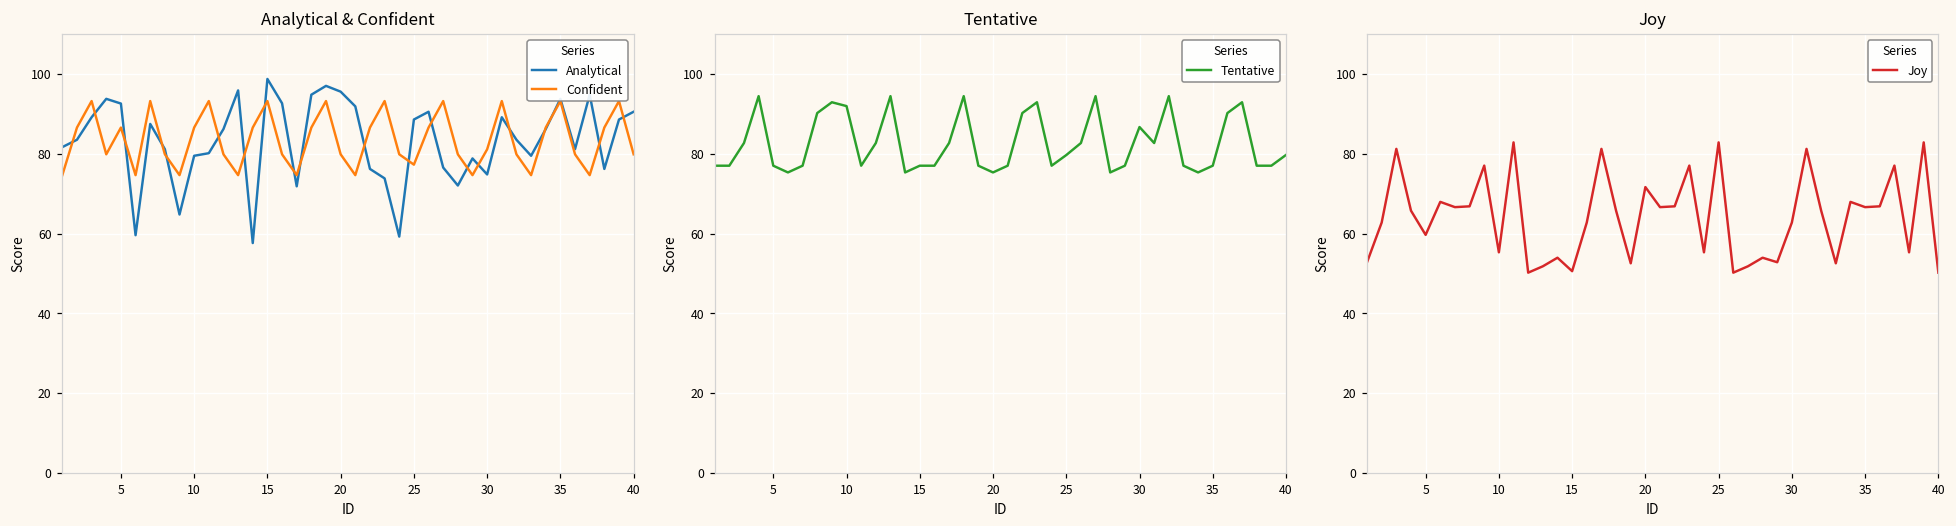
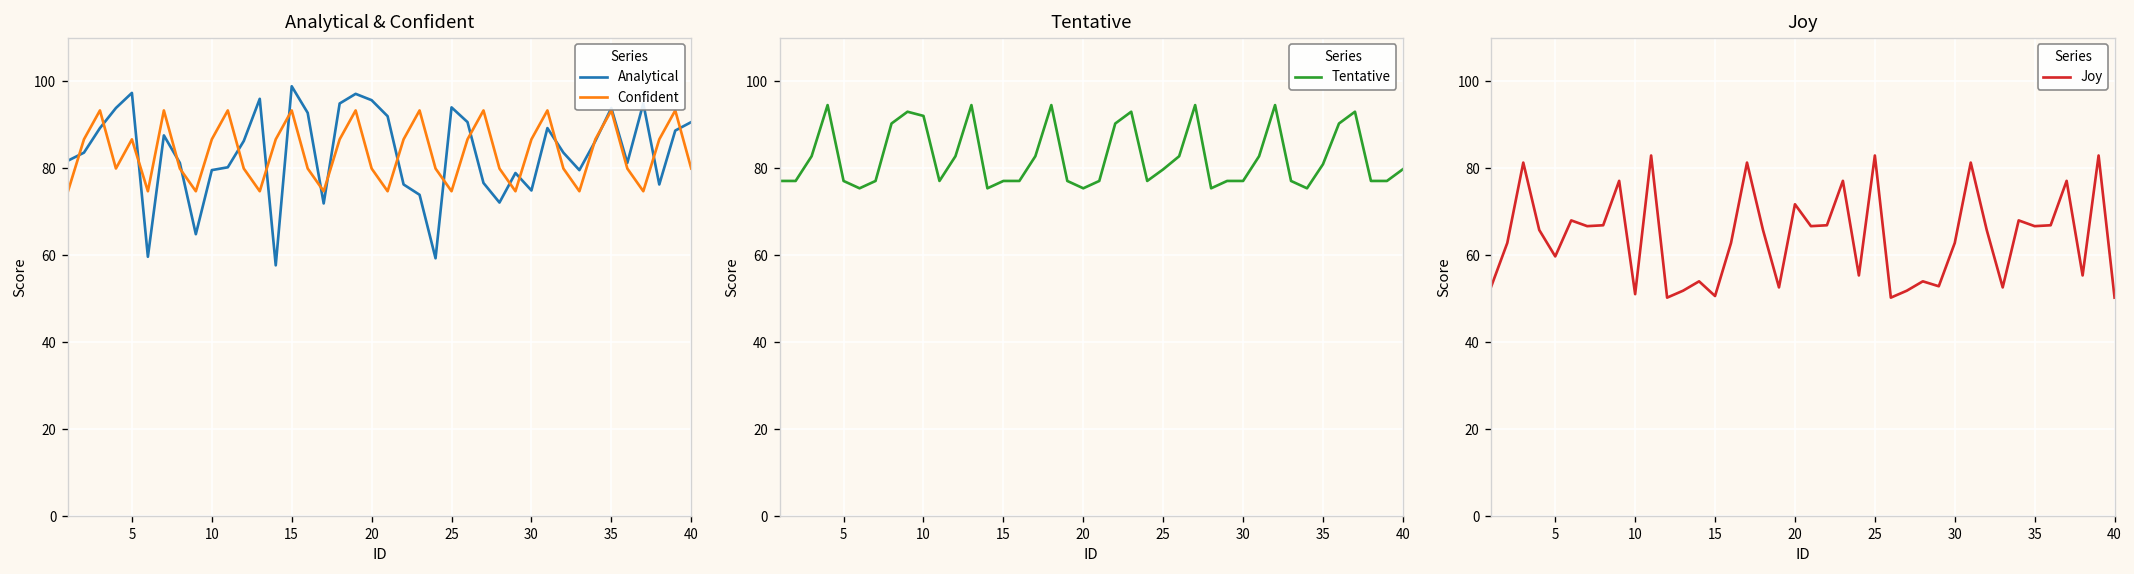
  {
    "Analytical & Confident": {
      "Analytical": {
-       "5": 93,
+       "5": 97,
        "10": 80,
        "15": 99,
        "20": 96,
-       "25": 89,
+       "25": 94,
        "30": 75,
        "40": 91
      },
      "Confident": {
        "5": 87,
        "10": 87,
        "15": 93,
        "20": 80,
-       "25": 77,
-       "30": 81,
+       "25": 75,
+       "30": 87,
        "40": 80
      }
    },
    "Tentative": {
      "5": 77,
      "10": 92,
      "15": 77,
      "20": 75,
      "25": 80,
-     "30": 87,
-     "35": 77,
+     "30": 77,
+     "35": 81,
      "40": 80
    },
    "Joy": {
      "5": 60,
-     "10": 55,
+     "10": 51,
      "15": 51,
      "20": 72,
      "25": 83,
      "30": 63,
      "35": 67,
      "40": 50
    }
  }
